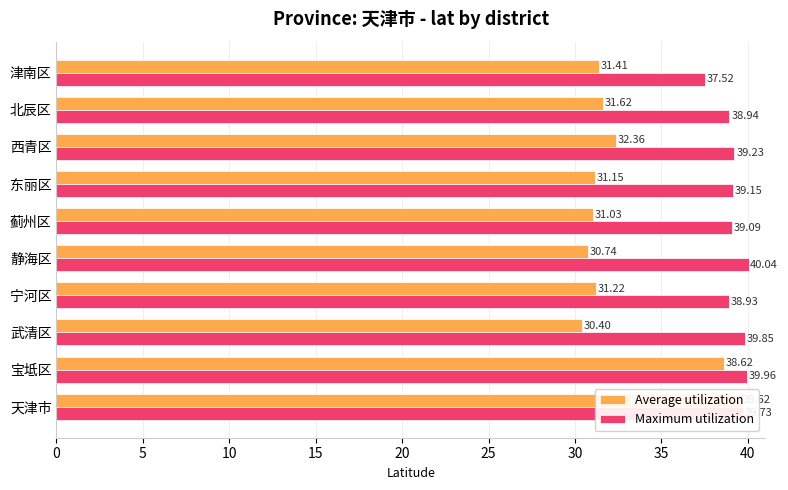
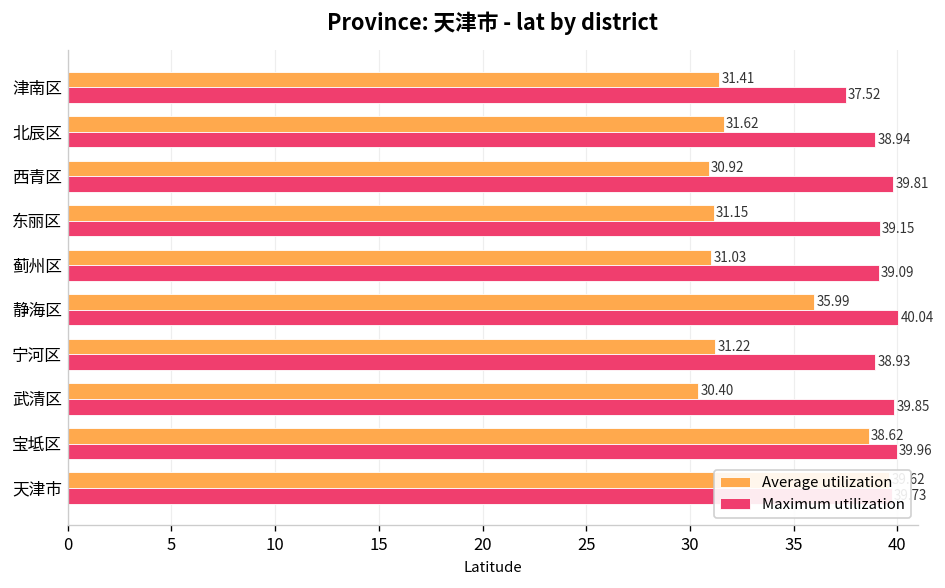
  {
    "Average utilization": {
      "津南区": 31.41,
      "北辰区": 31.62,
-     "西青区": 32.36,
+     "西青区": 30.92,
      "东丽区": 31.15,
      "蓟州区": 31.03,
-     "静海区": 30.74,
+     "静海区": 35.99,
      "宁河区": 31.22,
      "武清区": 30.40,
      "宝坻区": 38.62
    },
    "Maximum utilization": {
      "津南区": 37.52,
      "北辰区": 38.94,
-     "西青区": 39.23,
+     "西青区": 39.81,
      "东丽区": 39.15,
      "蓟州区": 39.09,
      "静海区": 40.04,
      "宁河区": 38.93,
      "武清区": 39.85,
      "宝坻区": 39.96
    }
  }
